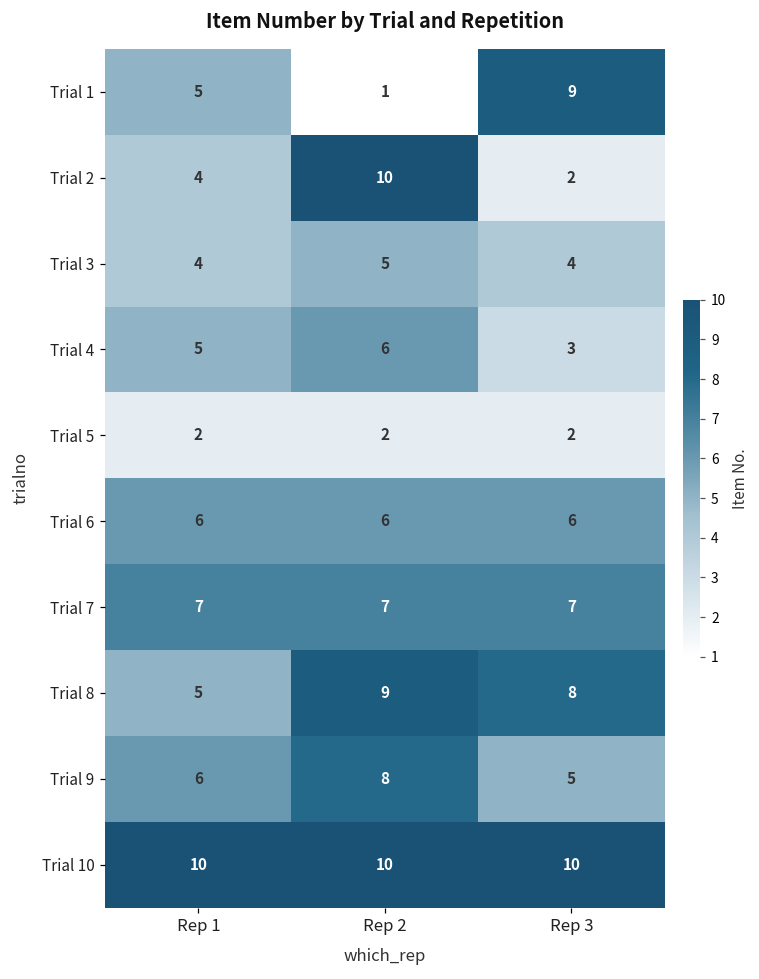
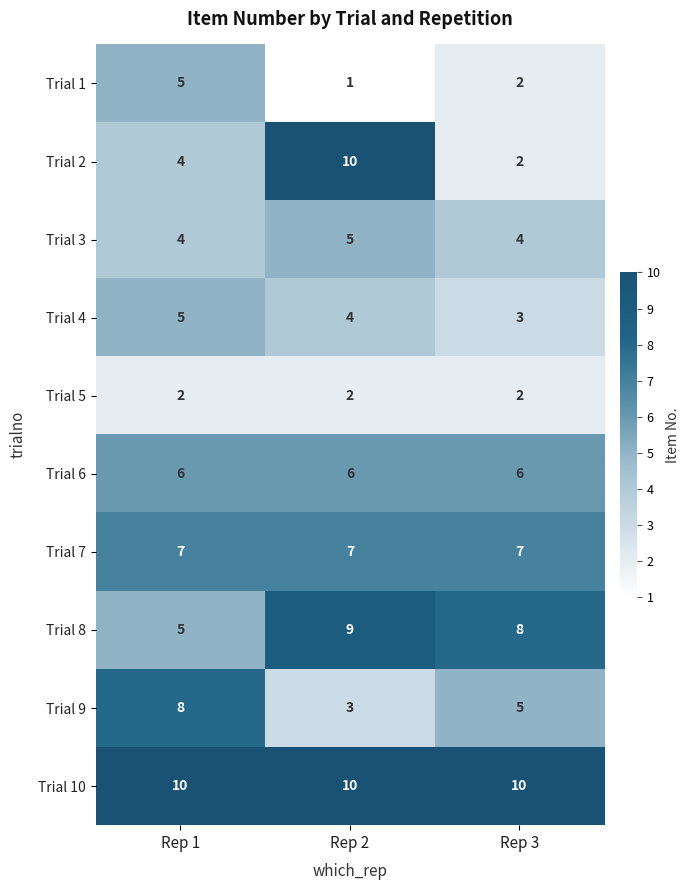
  {
    "Trial 1": {
      "Rep 1": 5,
      "Rep 2": 1,
-     "Rep 3": 9
+     "Rep 3": 2
    },
    "Trial 2": {
      "Rep 1": 4,
      "Rep 2": 10,
      "Rep 3": 2
    },
    "Trial 3": {
      "Rep 1": 4,
      "Rep 2": 5,
      "Rep 3": 4
    },
    "Trial 4": {
      "Rep 1": 5,
-     "Rep 2": 6,
+     "Rep 2": 4,
      "Rep 3": 3
    },
    "Trial 5": {
      "Rep 1": 2,
      "Rep 2": 2,
      "Rep 3": 2
    },
    "Trial 6": {
      "Rep 1": 6,
      "Rep 2": 6,
      "Rep 3": 6
    },
    "Trial 7": {
      "Rep 1": 7,
      "Rep 2": 7,
      "Rep 3": 7
    },
    "Trial 8": {
      "Rep 1": 5,
      "Rep 2": 9,
      "Rep 3": 8
    },
    "Trial 9": {
-     "Rep 1": 6,
-     "Rep 2": 8,
+     "Rep 1": 8,
+     "Rep 2": 3,
      "Rep 3": 5
    },
    "Trial 10": {
      "Rep 1": 10,
      "Rep 2": 10,
      "Rep 3": 10
    }
  }
